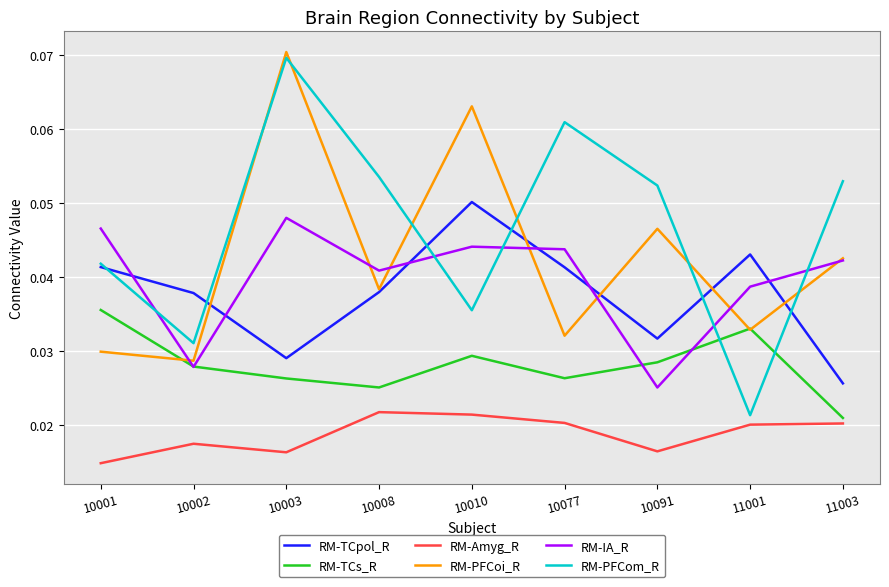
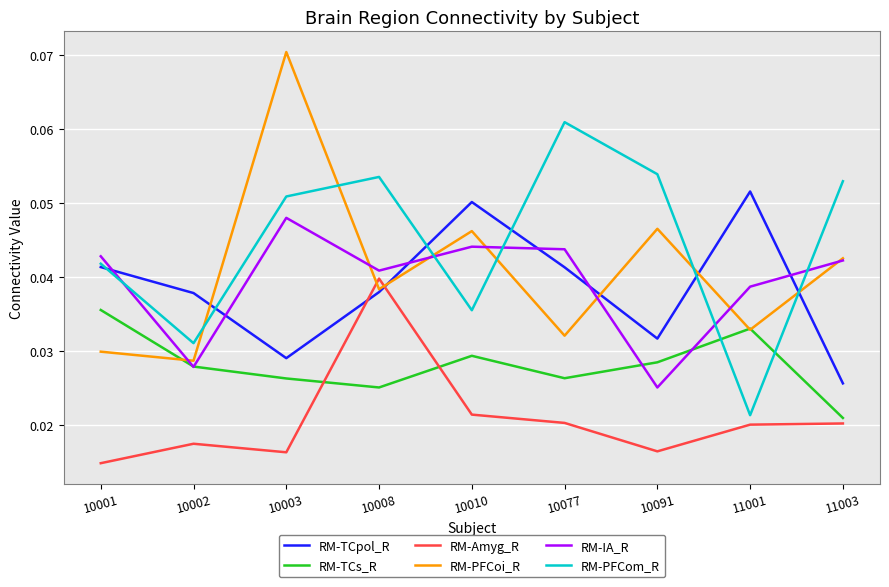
  {
    "RM-TCpol_R": {
      "10001": 0.041,
      "10002": 0.038,
      "10003": 0.029,
      "10008": 0.038,
      "10010": 0.050,
      "10077": 0.041,
      "10091": 0.032,
-     "11001": 0.043,
+     "11001": 0.052,
      "11003": 0.026
    },
    "RM-TCs_R": {
      "10001": 0.036,
      "10003": 0.026,
      "10008": 0.025,
      "10010": 0.029,
      "10077": 0.026,
      "10091": 0.028,
      "11003": 0.021
    },
    "RM-Amyg_R": {
      "10001": 0.015,
      "10002": 0.017,
      "10003": 0.016,
-     "10008": 0.022,
+     "10008": 0.040,
      "10010": 0.021,
      "10077": 0.020,
      "10091": 0.016,
      "11001": 0.020,
      "11003": 0.020
    },
    "RM-PFCoi_R": {
      "10001": 0.030,
      "10002": 0.029,
      "10003": 0.070,
      "10008": 0.038,
-     "10010": 0.063,
+     "10010": 0.046,
      "10077": 0.032,
      "10091": 0.047
    },
    "RM-IA_R": {
-     "10001": 0.047,
+     "10001": 0.043,
      "10003": 0.048,
      "10008": 0.041,
      "10010": 0.044,
      "10077": 0.044,
      "10091": 0.025,
      "11001": 0.039
    },
    "RM-PFCom_R": {
      "10001": 0.042,
      "10002": 0.031,
-     "10003": 0.070,
+     "10003": 0.051,
      "10008": 0.054,
      "10010": 0.036,
      "10077": 0.061,
-     "10091": 0.052,
+     "10091": 0.054,
      "11001": 0.021,
      "11003": 0.053
    }
  }
